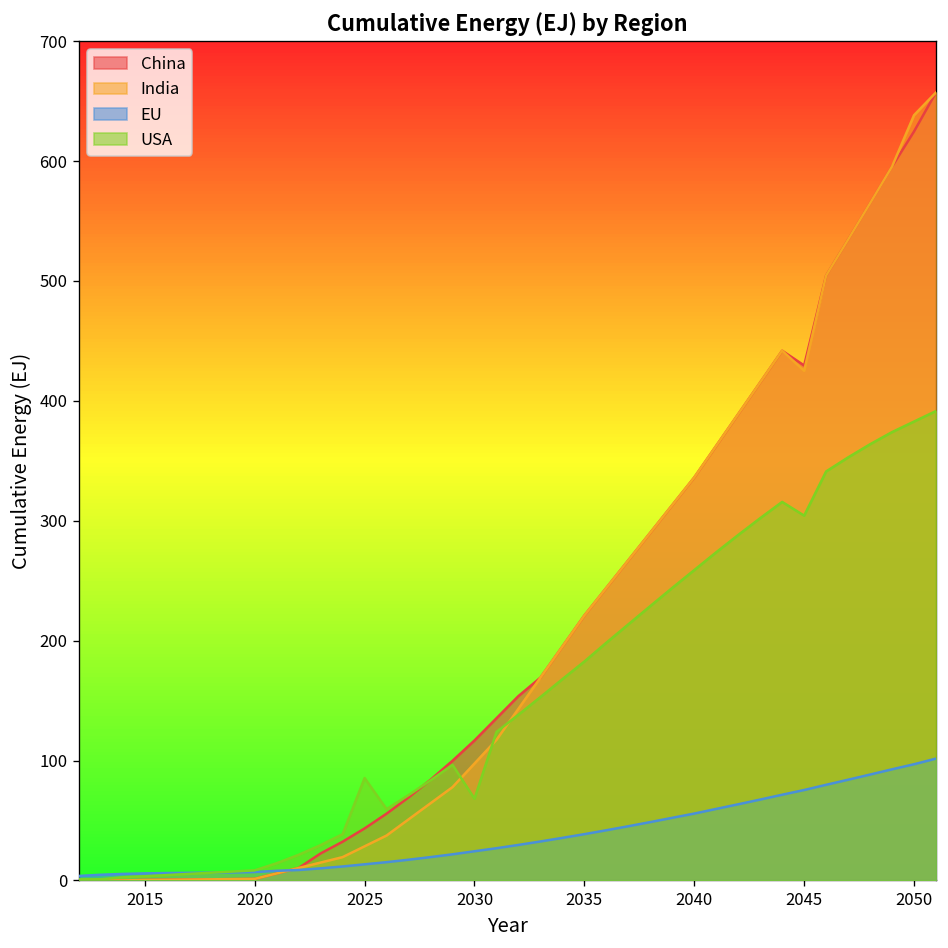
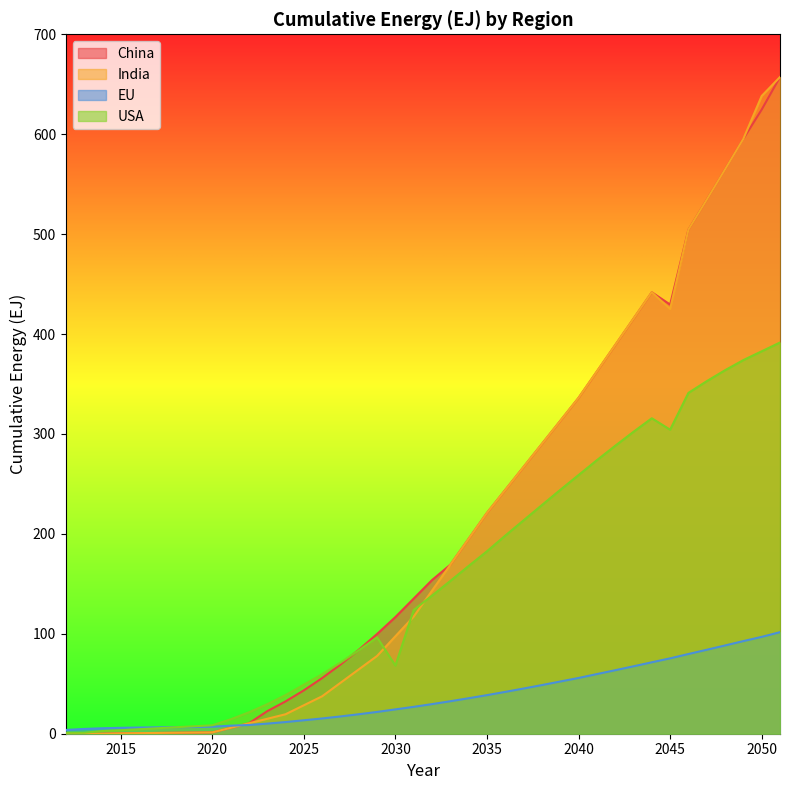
  {
    "China": {
      "2025": 40,
      "2030": 120,
      "2045": 430,
      "2050": 620
    },
    "India": {
      "2025": 30,
      "2030": 100,
      "2045": 430,
      "2050": 640
    },
    "EU": {
      "2025": 10,
      "2030": 20,
      "2035": 40,
      "2040": 60,
      "2045": 80,
      "2050": 100
    },
    "USA": {
-     "2025": 90,
+     "2025": 50,
      "2030": 70,
      "2035": 180,
      "2040": 260,
      "2045": 300,
      "2050": 380
    }
  }
